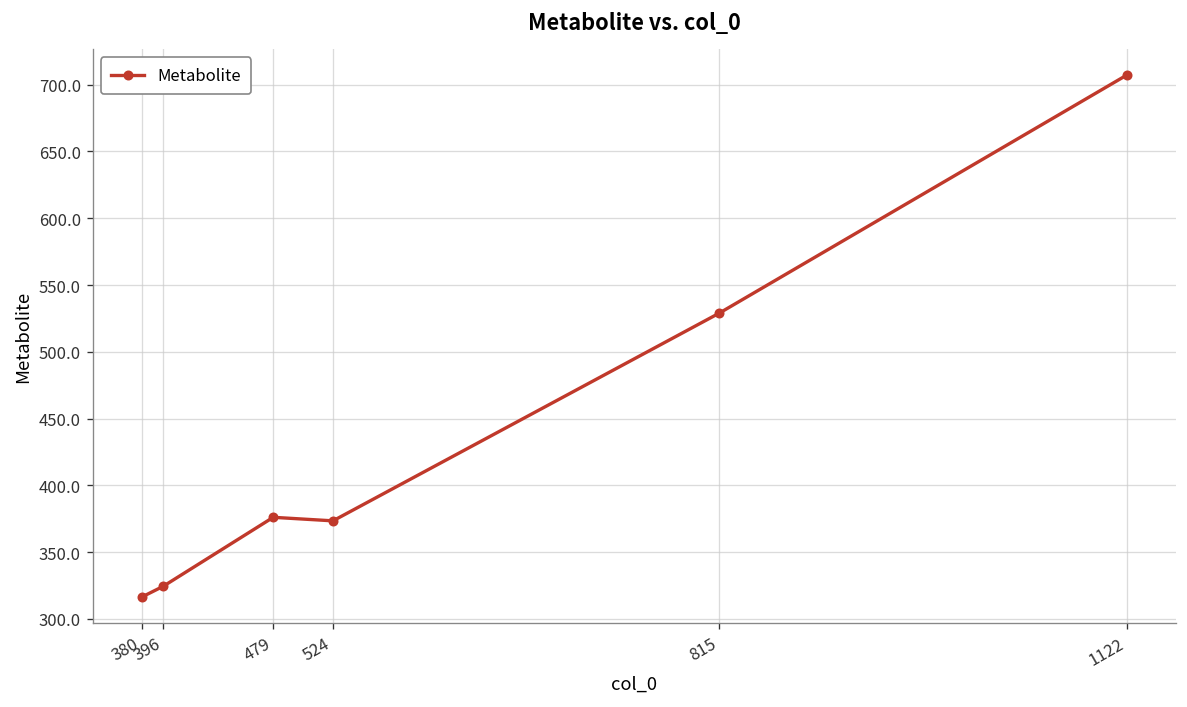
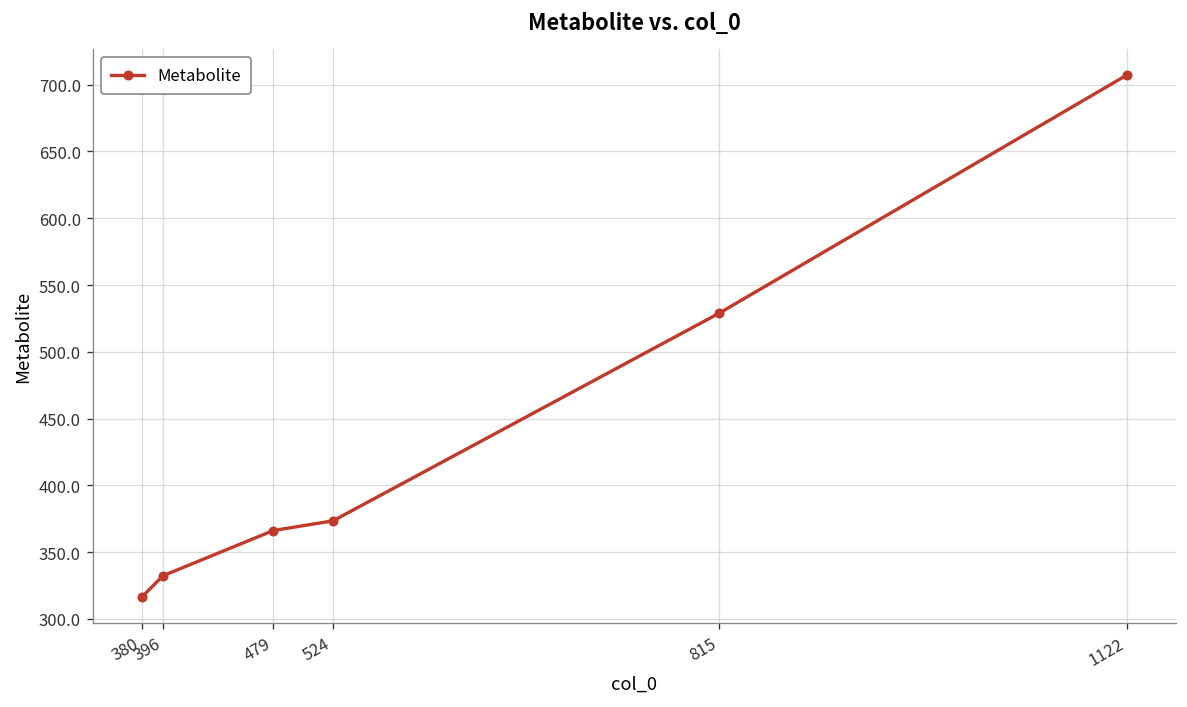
  {
    "380": 316,
-   "396": 324,
-   "479": 376,
+   "396": 332,
+   "479": 366,
    "524": 373,
    "815": 529,
    "1122": 707
  }
